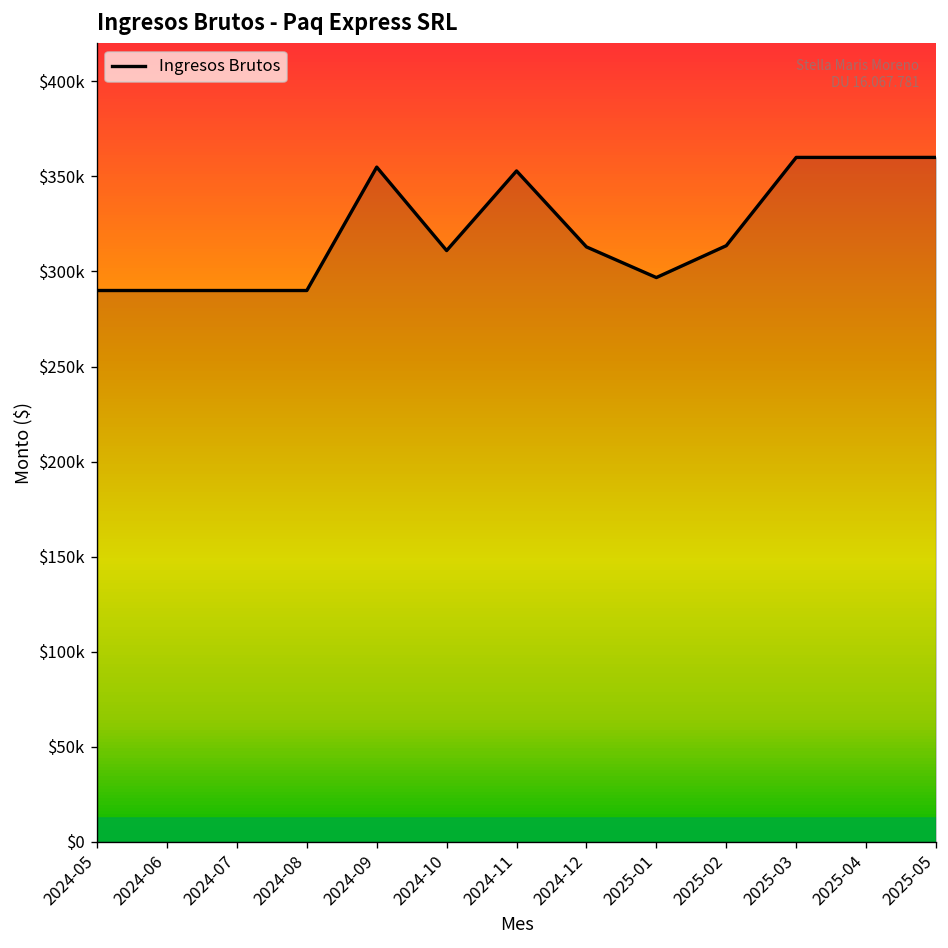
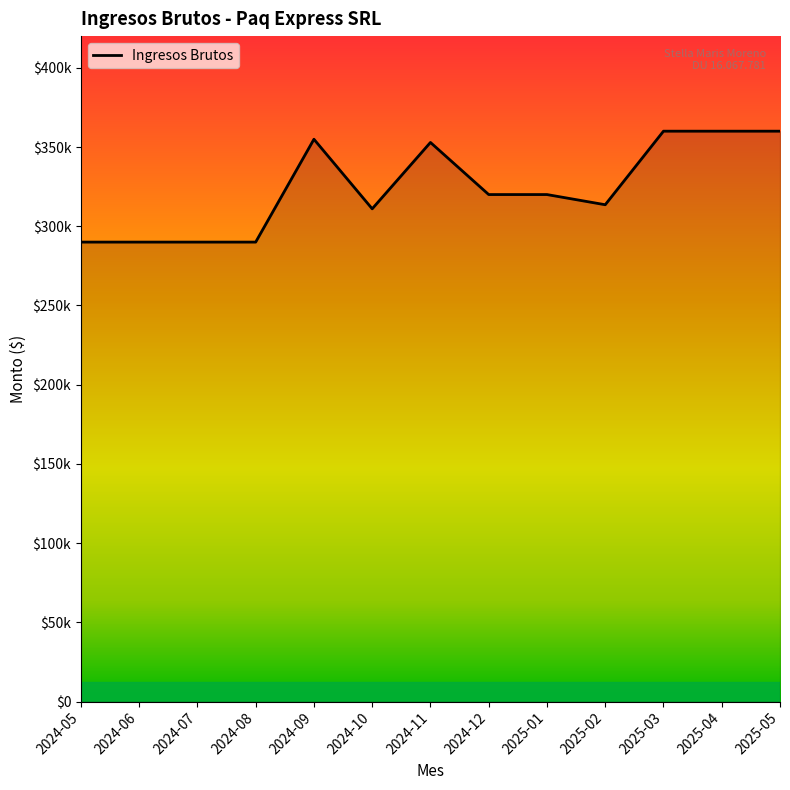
  {
    "2024-05": "$290000",
    "2024-06": "$290000",
    "2024-07": "$290000",
    "2024-08": "$290000",
    "2024-09": "$355000",
    "2024-10": "$311000",
    "2024-11": "$353000",
-   "2024-12": "$313000",
-   "2025-01": "$297000",
+   "2024-12": "$320000",
+   "2025-01": "$320000",
    "2025-02": "$314000",
    "2025-03": "$360000",
    "2025-04": "$360000",
    "2025-05": "$360000"
  }
